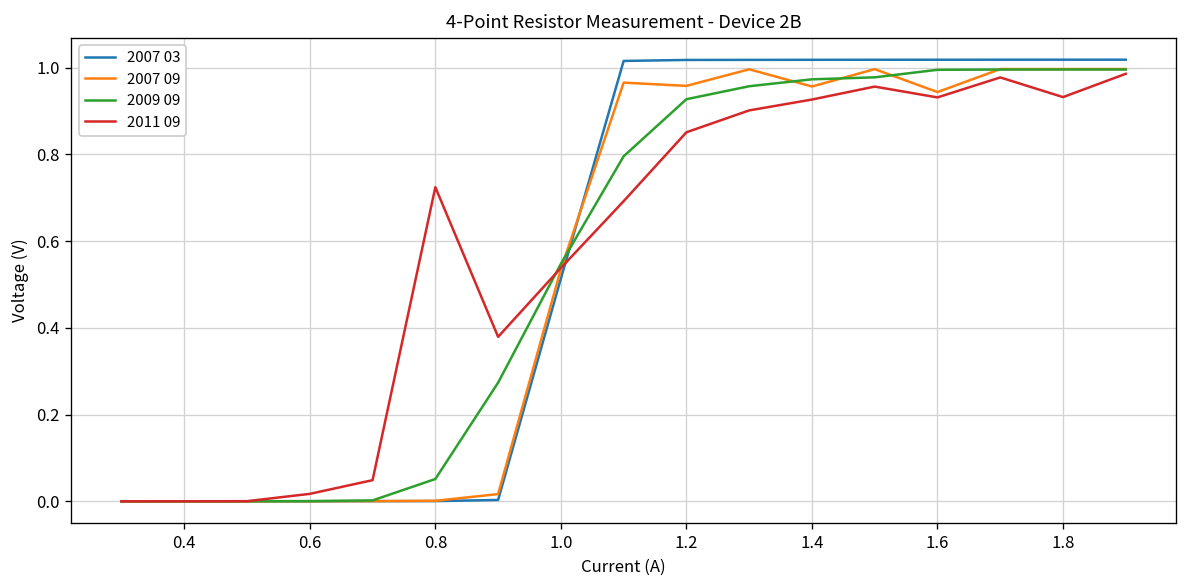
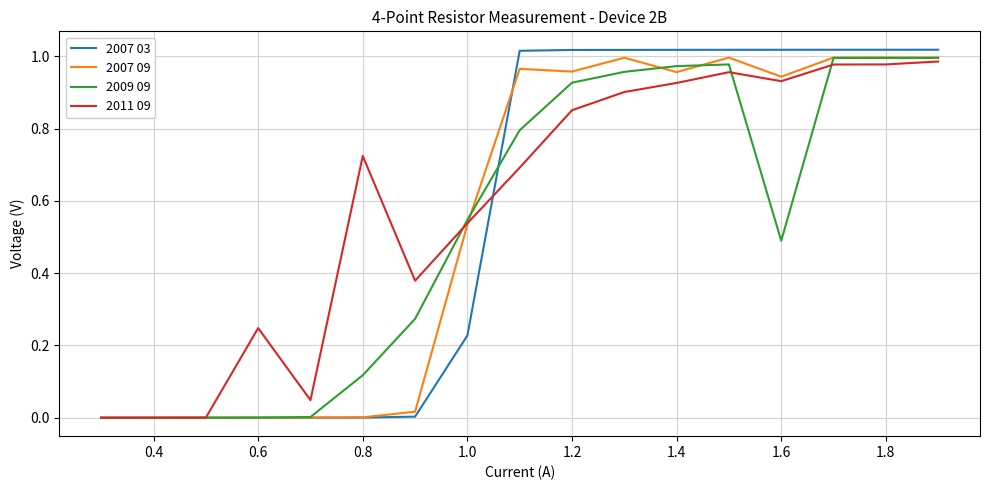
  {
    "2007 03": {
-     "1.0": 0.51,
+     "1.0": 0.23,
      "1.2": 1.02,
      "1.4": 1.02,
      "1.6": 1.02,
      "1.8": 1.02
    },
    "2007 09": {
      "1.2": 0.96,
      "1.4": 0.96,
      "1.6": 0.94
    },
    "2009 09": {
-     "0.8": 0.05,
+     "0.8": 0.12,
      "1.0": 0.55,
      "1.2": 0.93,
      "1.4": 0.97,
-     "1.6": 0.99
+     "1.6": 0.49
    },
    "2011 09": {
-     "0.6": 0.02,
+     "0.6": 0.25,
      "0.8": 0.72,
      "1.2": 0.85,
      "1.4": 0.93,
      "1.6": 0.93,
-     "1.8": 0.93
+     "1.8": 0.98
    }
  }
